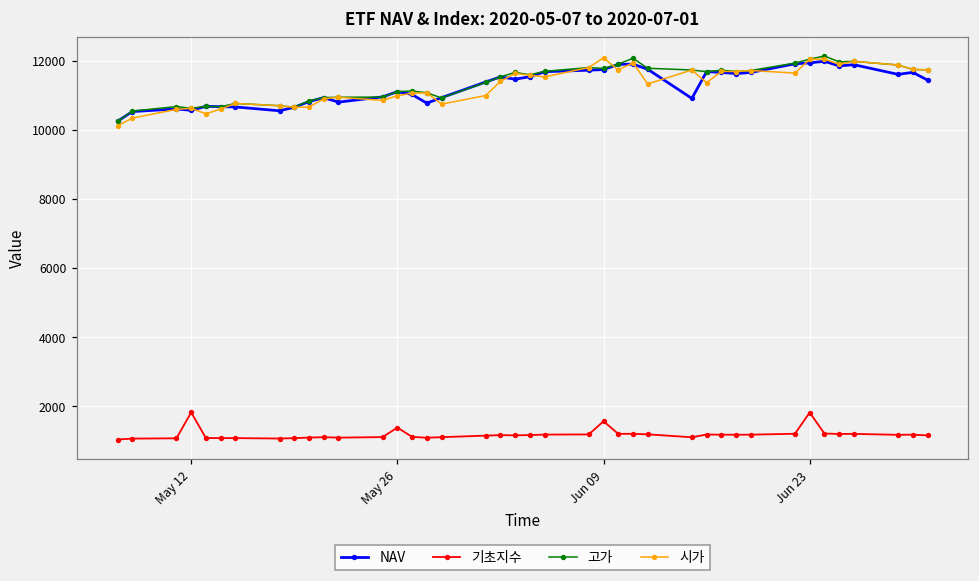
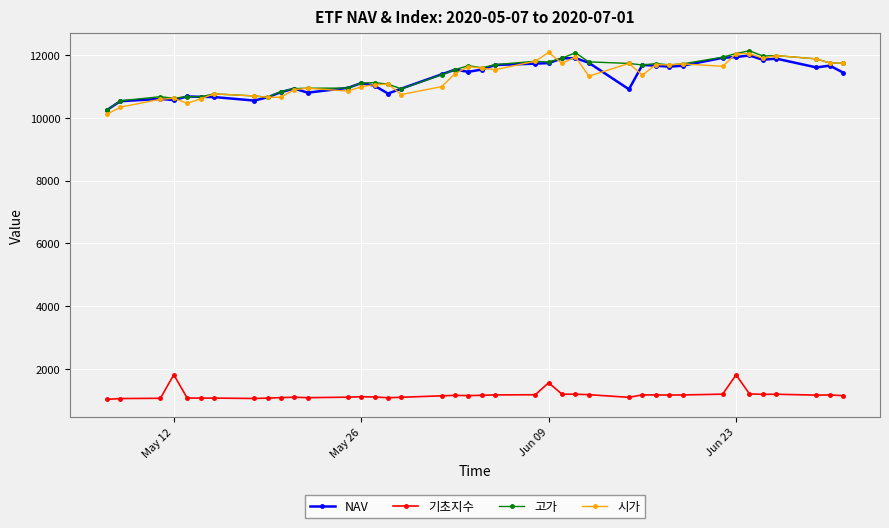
  {
    "NAV": {
      "Jun 23": 11900
    },
    "기초지수": {
      "May 12": 1800,
-     "May 26": 1400,
+     "May 26": 1100,
      "Jun 09": 1600,
      "Jun 23": 1800
    },
    "시가": {
      "May 26": 11000,
      "Jun 09": 12100
    }
  }
